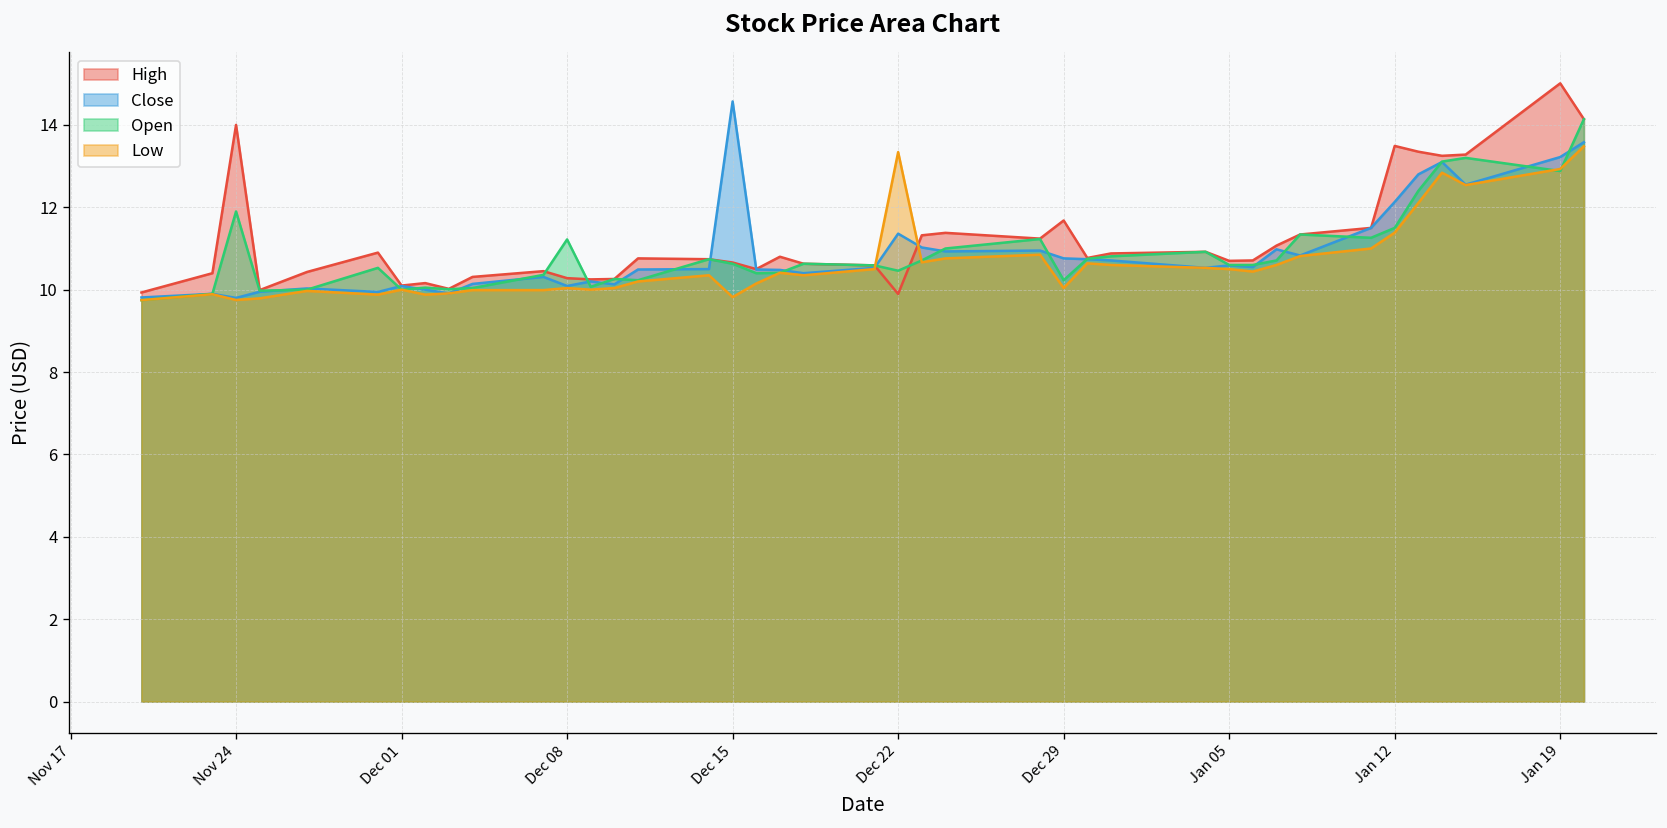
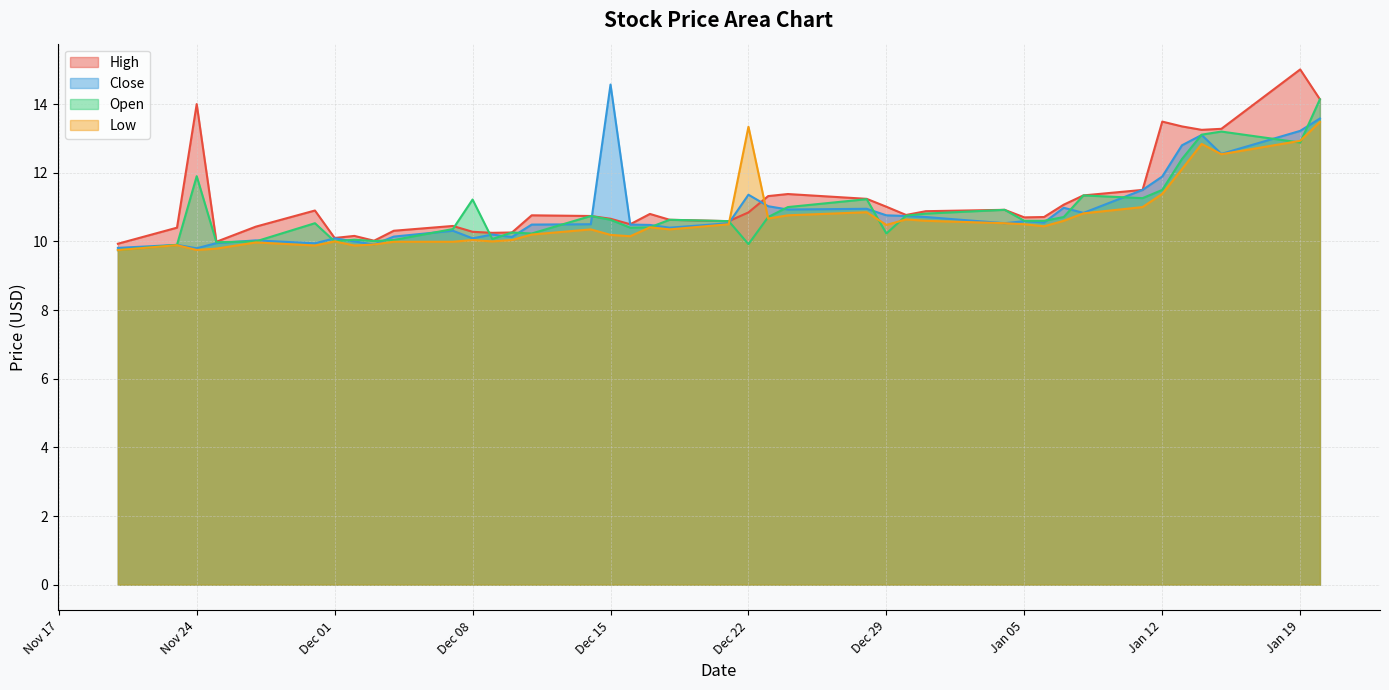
  {
    "High": {
      "Nov 24": 14.0,
      "Dec 08": 10.3,
-     "Dec 22": 9.9,
-     "Dec 29": 11.7,
+     "Dec 22": 10.8,
+     "Dec 29": 11.0,
      "Jan 05": 10.7,
      "Jan 12": 13.5,
      "Jan 19": 15.0
    },
    "Close": {
      "Dec 15": 14.6,
      "Dec 22": 11.4,
      "Dec 29": 10.8,
-     "Jan 12": 12.1,
+     "Jan 12": 11.9,
      "Jan 19": 13.2
    },
    "Open": {
      "Nov 24": 11.9,
      "Dec 08": 11.2,
-     "Dec 22": 10.5,
+     "Dec 22": 9.9,
      "Dec 29": 10.2,
      "Jan 12": 11.5
    },
    "Low": {
-     "Dec 15": 9.8,
+     "Dec 15": 10.2,
      "Dec 22": 13.3,
-     "Dec 29": 10.0,
+     "Dec 29": 10.5,
      "Jan 05": 10.5,
      "Jan 12": 11.4
    }
  }
